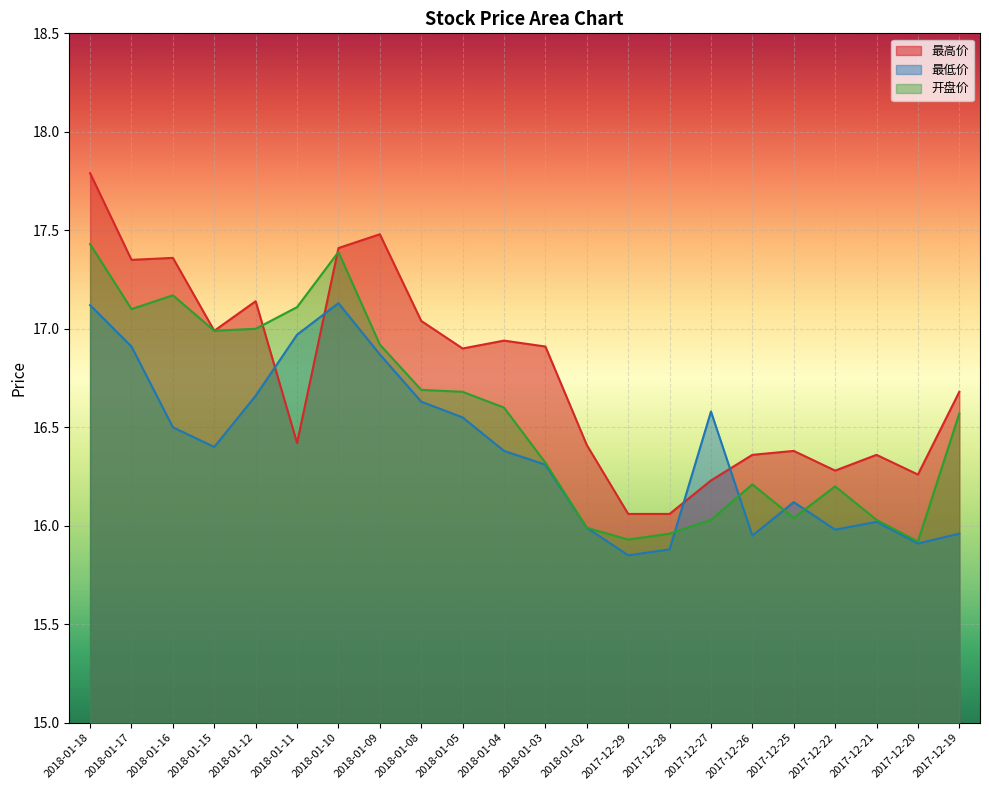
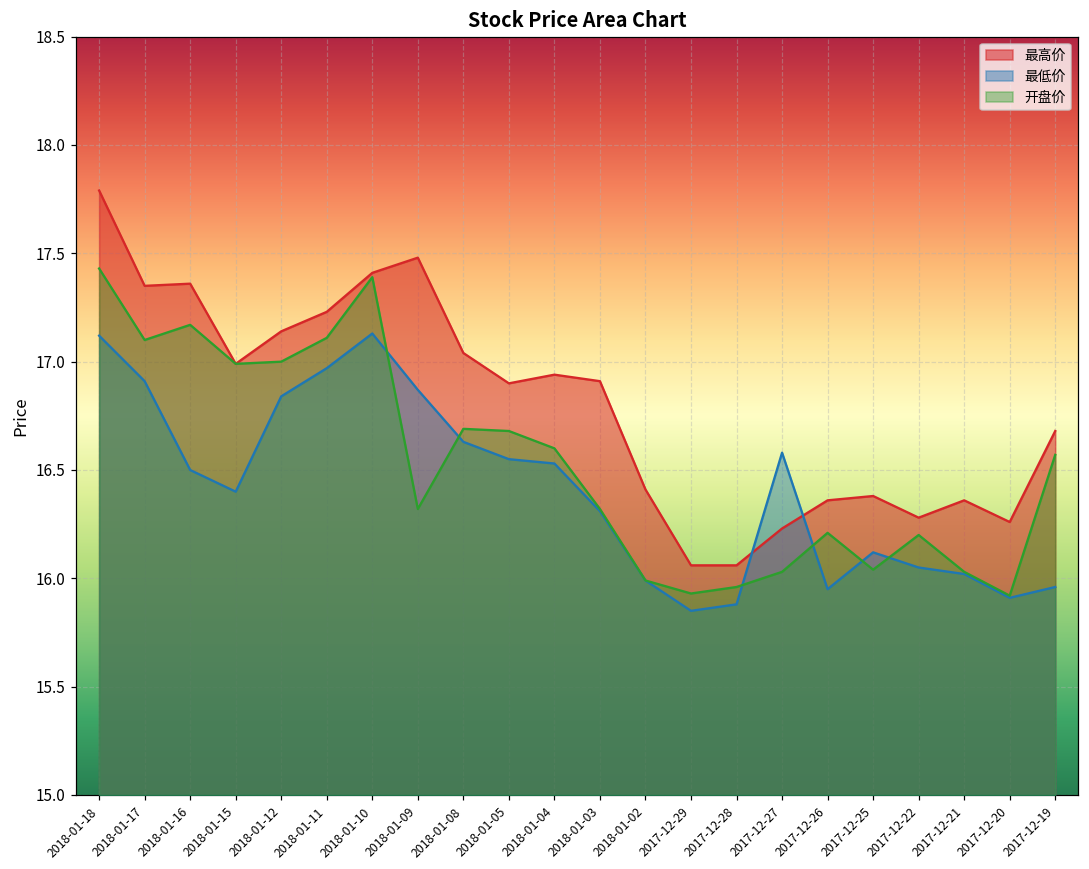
  {
    "最高价": {
      "2018-01-18": 17.79,
      "2018-01-17": 17.35,
      "2018-01-16": 17.36,
      "2018-01-12": 17.14,
-     "2018-01-11": 16.42,
+     "2018-01-11": 17.23,
      "2018-01-10": 17.41,
      "2018-01-09": 17.48,
      "2018-01-08": 17.04,
      "2018-01-05": 16.90,
      "2018-01-04": 16.94,
      "2018-01-03": 16.91,
      "2018-01-02": 16.41,
      "2017-12-29": 16.06,
      "2017-12-28": 16.06,
      "2017-12-27": 16.23,
      "2017-12-26": 16.36,
      "2017-12-25": 16.38,
      "2017-12-22": 16.28,
      "2017-12-21": 16.36,
      "2017-12-20": 16.26,
      "2017-12-19": 16.68
    },
    "最低价": {
      "2018-01-18": 17.12,
      "2018-01-17": 16.91,
      "2018-01-16": 16.50,
      "2018-01-15": 16.40,
-     "2018-01-12": 16.66,
+     "2018-01-12": 16.84,
      "2018-01-11": 16.97,
      "2018-01-10": 17.13,
      "2018-01-09": 16.87,
      "2018-01-08": 16.63,
      "2018-01-05": 16.55,
-     "2018-01-04": 16.38,
+     "2018-01-04": 16.53,
      "2017-12-29": 15.85,
      "2017-12-28": 15.88,
      "2017-12-27": 16.58,
      "2017-12-26": 15.95,
      "2017-12-25": 16.12,
-     "2017-12-22": 15.98,
+     "2017-12-22": 16.05,
      "2017-12-19": 15.96
    },
    "开盘价": {
      "2018-01-18": 17.43,
      "2018-01-17": 17.10,
      "2018-01-16": 17.17,
      "2018-01-12": 17.00,
      "2018-01-11": 17.11,
      "2018-01-10": 17.39,
-     "2018-01-09": 16.92,
+     "2018-01-09": 16.32,
      "2018-01-08": 16.69,
      "2018-01-05": 16.68,
      "2018-01-04": 16.60,
      "2017-12-29": 15.93,
      "2017-12-28": 15.96,
      "2017-12-27": 16.03,
      "2017-12-26": 16.21,
      "2017-12-25": 16.04,
      "2017-12-22": 16.20,
      "2017-12-19": 16.57
    }
  }
